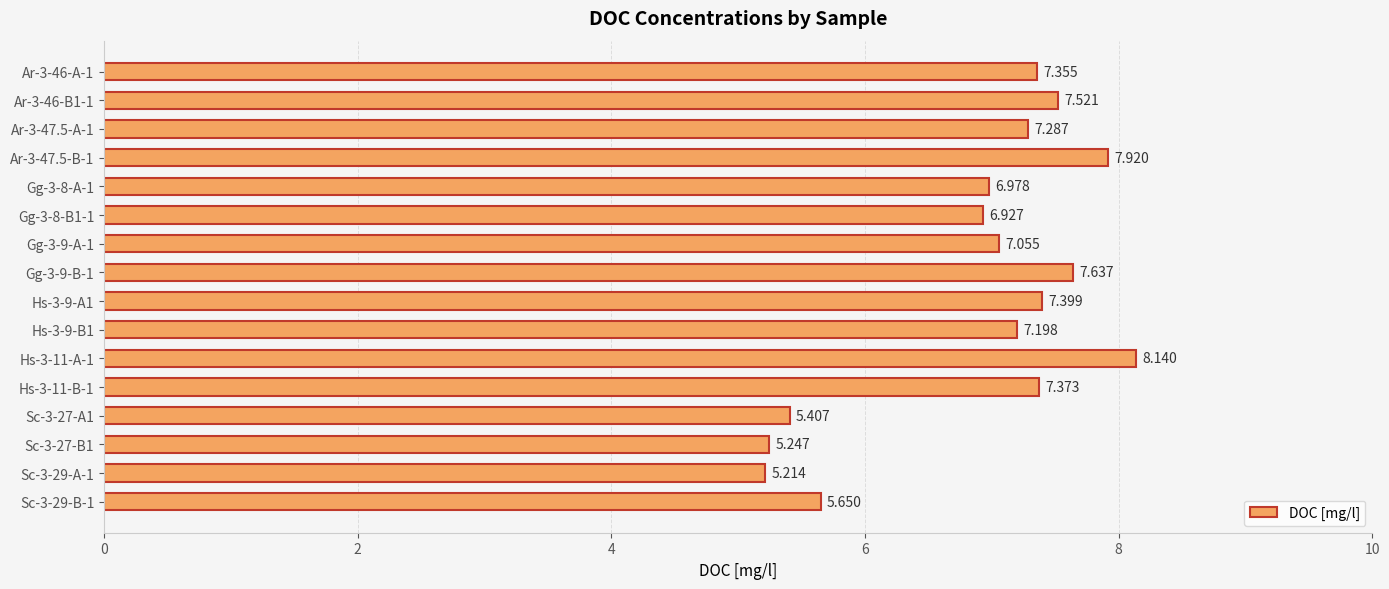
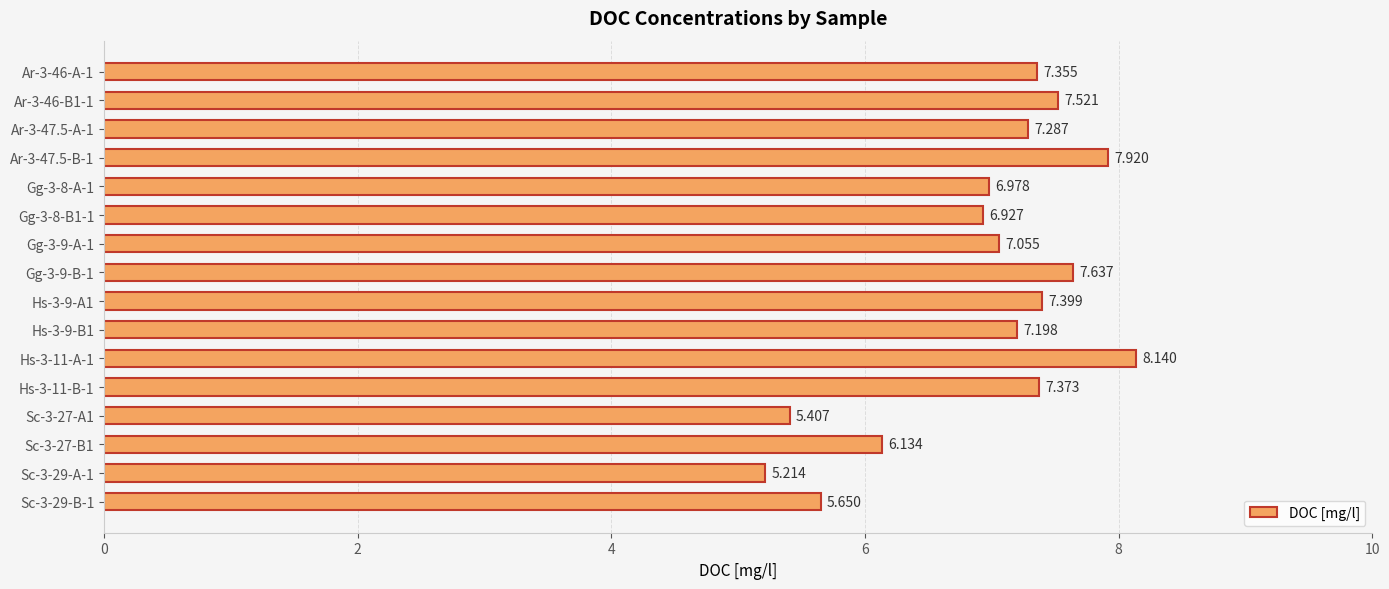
  {
    "Ar-3-46-A-1": 7.355,
    "Ar-3-46-B1-1": 7.521,
    "Ar-3-47.5-A-1": 7.287,
    "Ar-3-47.5-B-1": 7.920,
    "Gg-3-8-A-1": 6.978,
    "Gg-3-8-B1-1": 6.927,
    "Gg-3-9-A-1": 7.055,
    "Gg-3-9-B-1": 7.637,
    "Hs-3-9-A1": 7.399,
    "Hs-3-9-B1": 7.198,
    "Hs-3-11-A-1": 8.140,
    "Hs-3-11-B-1": 7.373,
    "Sc-3-27-A1": 5.407,
-   "Sc-3-27-B1": 5.247,
+   "Sc-3-27-B1": 6.134,
    "Sc-3-29-A-1": 5.214,
    "Sc-3-29-B-1": 5.650
  }
